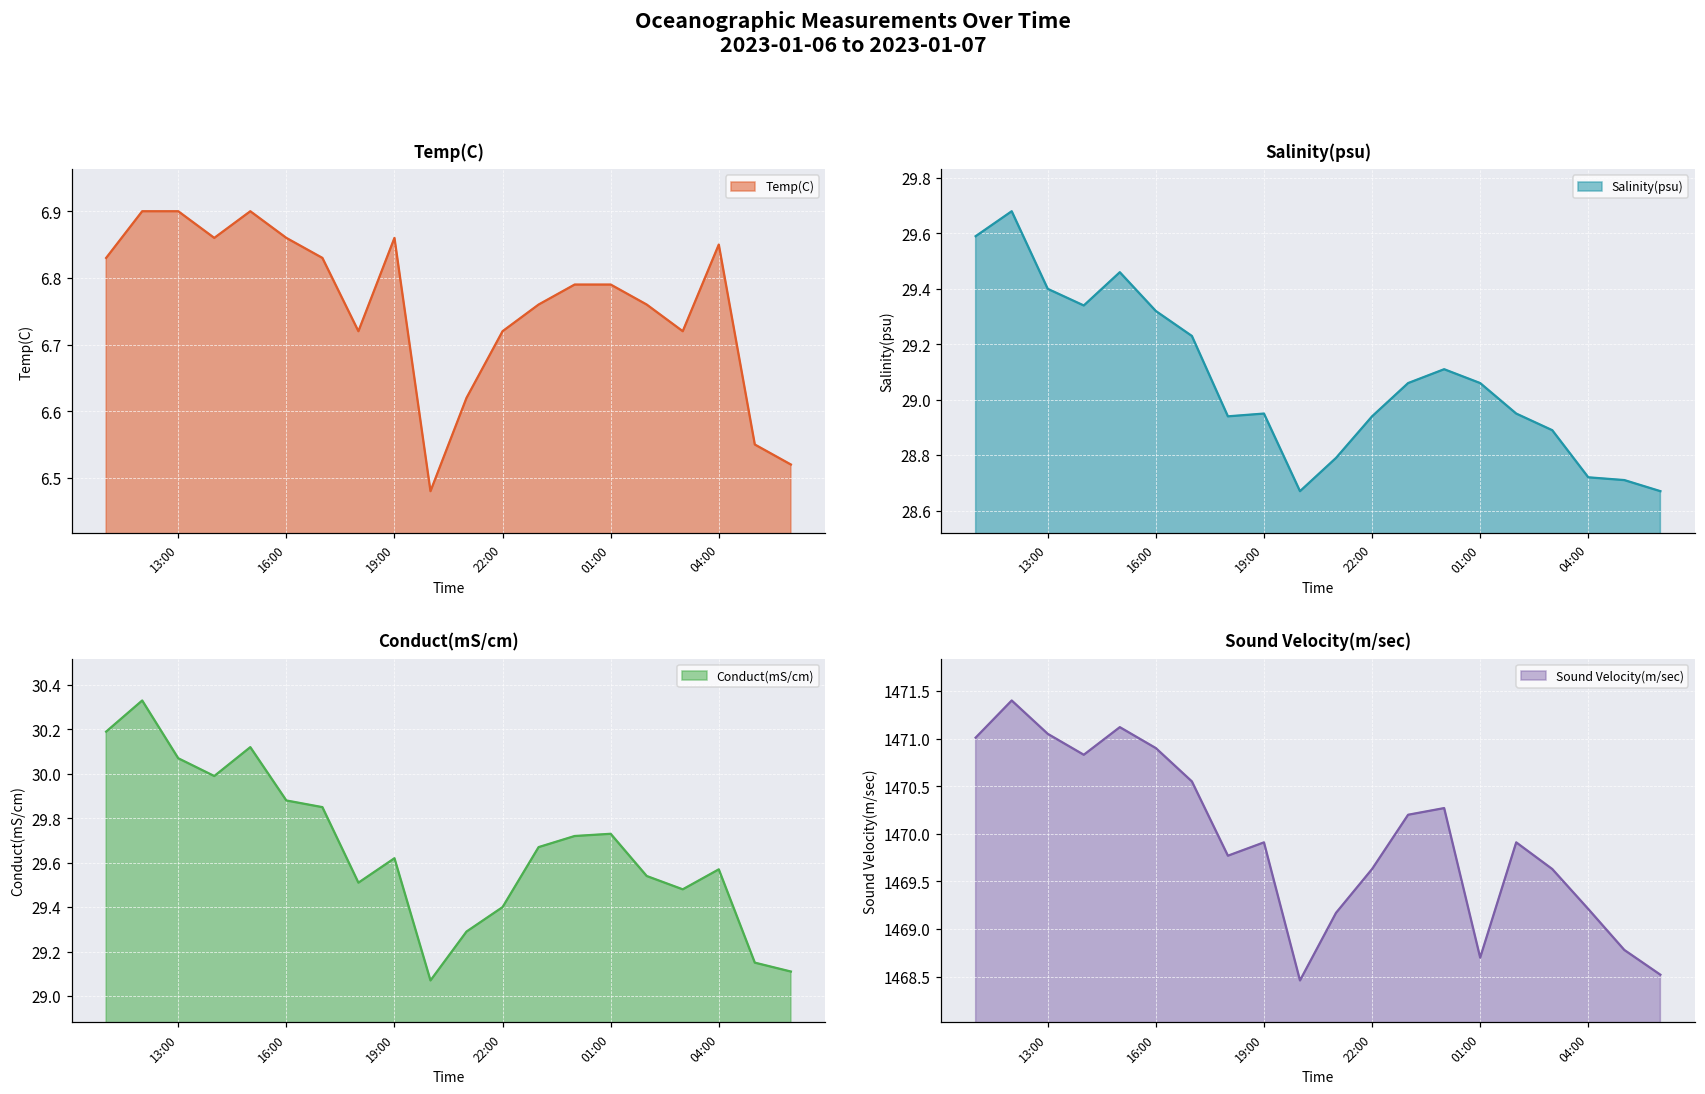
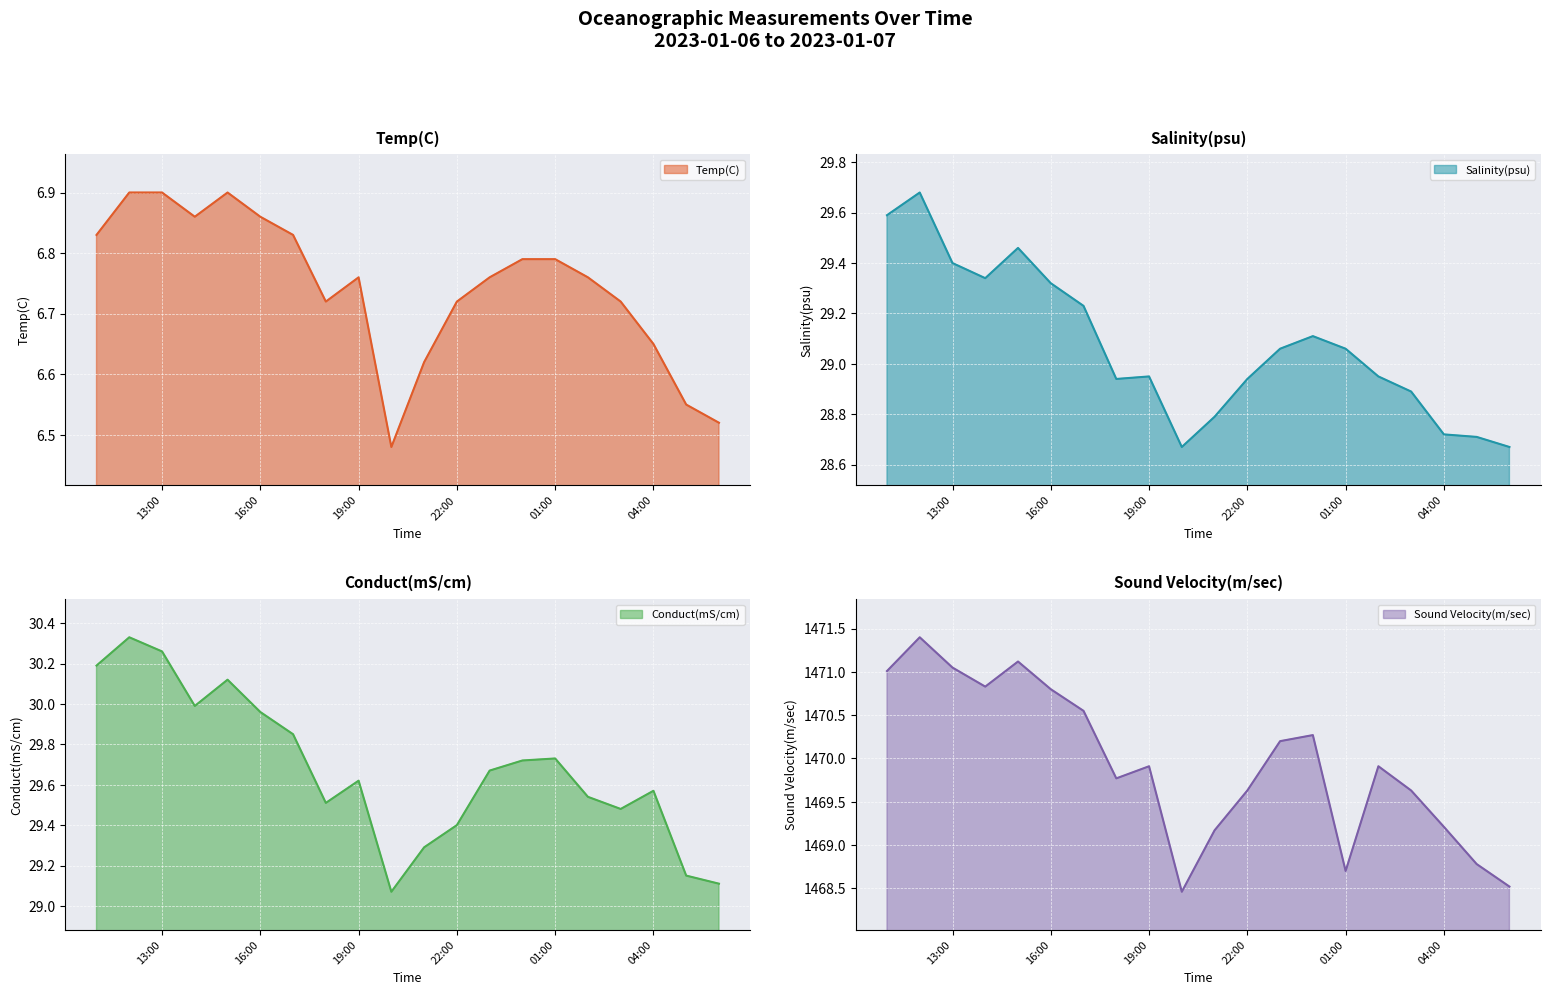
  {
    "Temp(C)": {
      "13:00": 6.90,
      "16:00": 6.86,
-     "19:00": 6.86,
+     "19:00": 6.76,
      "22:00": 6.72,
      "01:00": 6.79,
-     "04:00": 6.85
+     "04:00": 6.65
    },
    "Salinity(psu)": {
      "13:00": 29.40,
      "16:00": 29.32,
      "19:00": 28.95,
      "22:00": 28.94,
      "01:00": 29.06,
      "04:00": 28.72
    },
    "Conduct(mS/cm)": {
-     "13:00": 30.07,
-     "16:00": 29.88,
+     "13:00": 30.26,
+     "16:00": 29.96,
      "19:00": 29.62,
      "22:00": 29.40,
      "01:00": 29.73,
      "04:00": 29.57
    },
    "Sound Velocity(m/sec)": {
      "13:00": 1471.1,
-     "16:00": 1470.9,
+     "16:00": 1470.8,
      "19:00": 1469.9,
      "22:00": 1469.6,
      "01:00": 1468.7,
      "04:00": 1469.2
    }
  }
